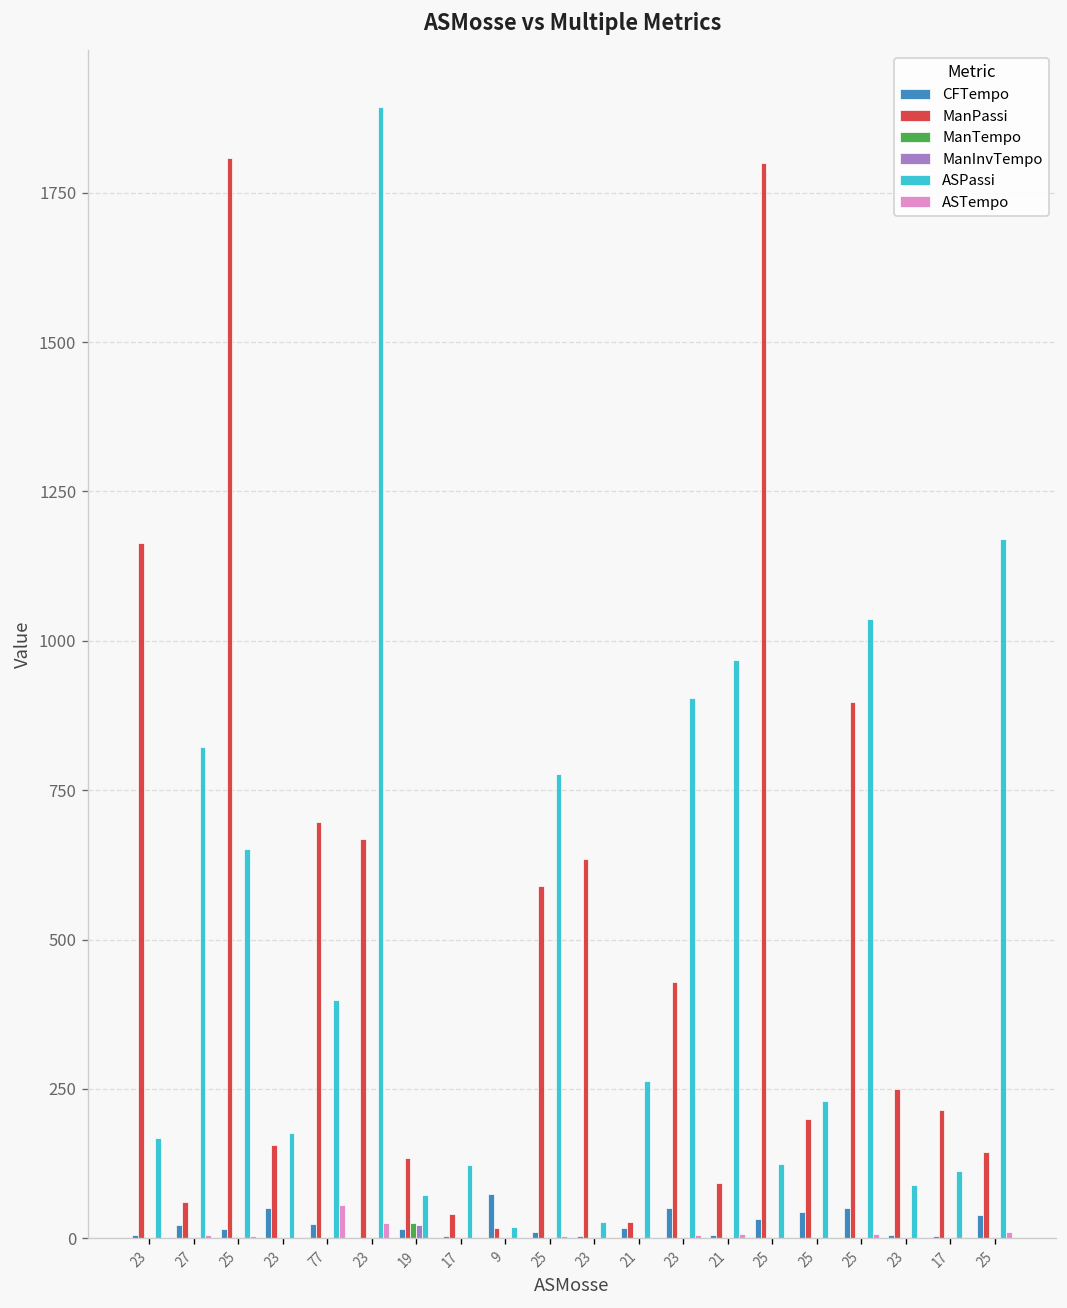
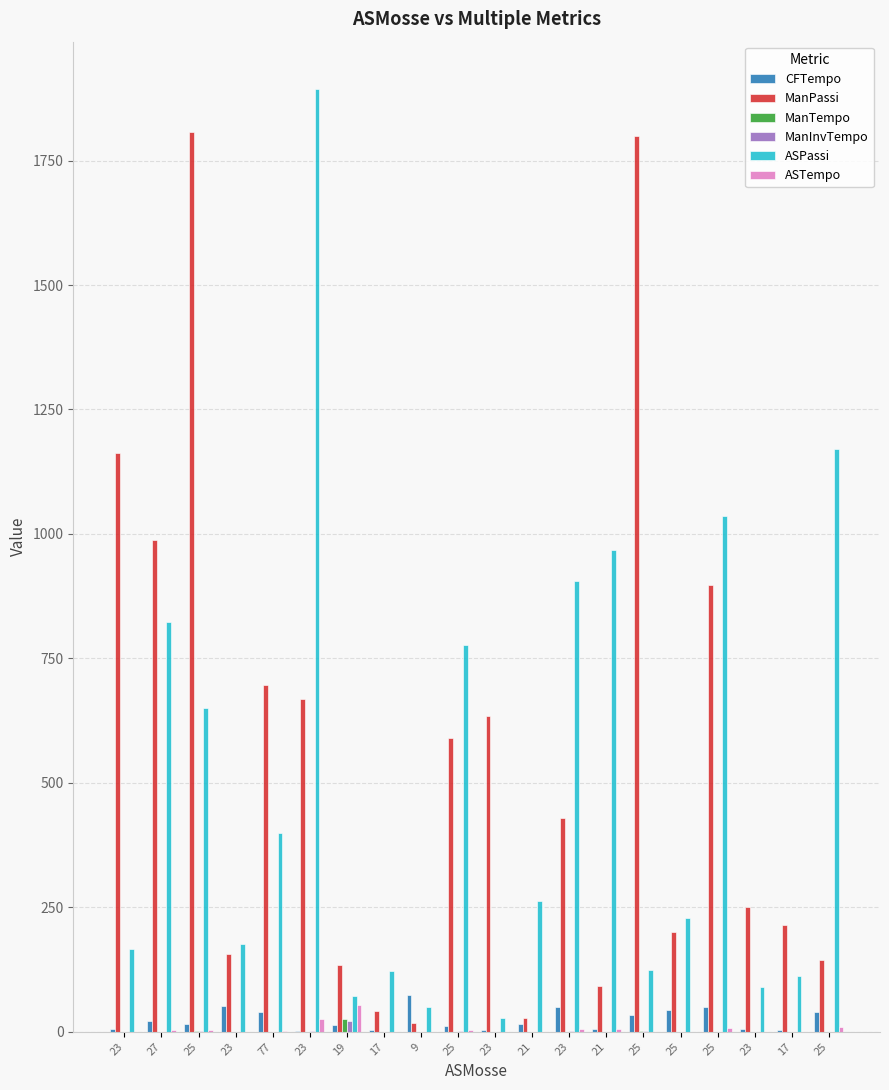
  {
    "CFTempo": {
      "27": 20,
-     "77": 20,
+     "77": 40,
      "19": 10,
      "9": 70
    },
    "ManPassi": {
-     "27": 60,
+     "27": 990,
      "77": 700,
      "19": 130,
      "9": 20
    },
    "ManTempo": {
      "19": 30
    },
    "ManInvTempo": {
      "19": 20
    },
    "ASPassi": {
      "27": 820,
      "77": 400,
      "19": 70,
-     "9": 20
+     "9": 50
    },
    "ASTempo": {
-     "77": 60,
-     "19": 0
+     "77": 0,
+     "19": 50
    }
  }
